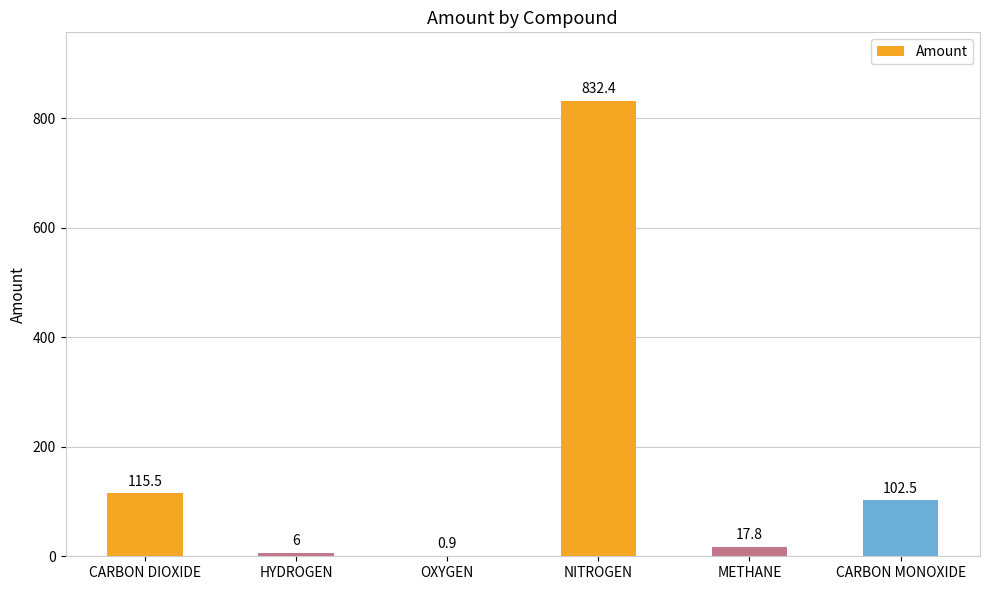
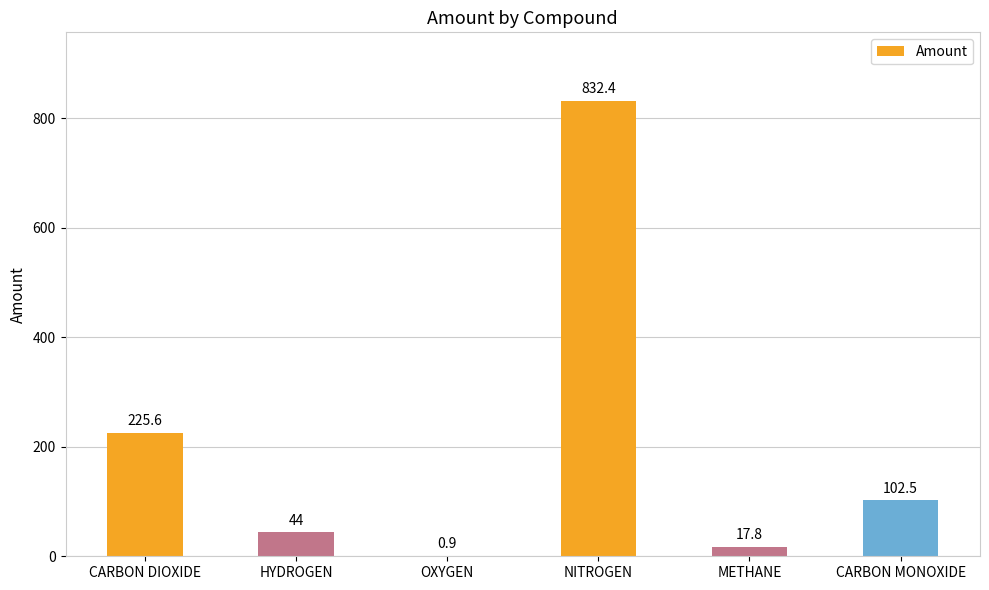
  {
-   "CARBON DIOXIDE": 115.5,
-   "HYDROGEN": 6,
+   "CARBON DIOXIDE": 225.6,
+   "HYDROGEN": 44,
    "OXYGEN": 0.9,
    "NITROGEN": 832.4,
    "METHANE": 17.8,
    "CARBON MONOXIDE": 102.5
  }
